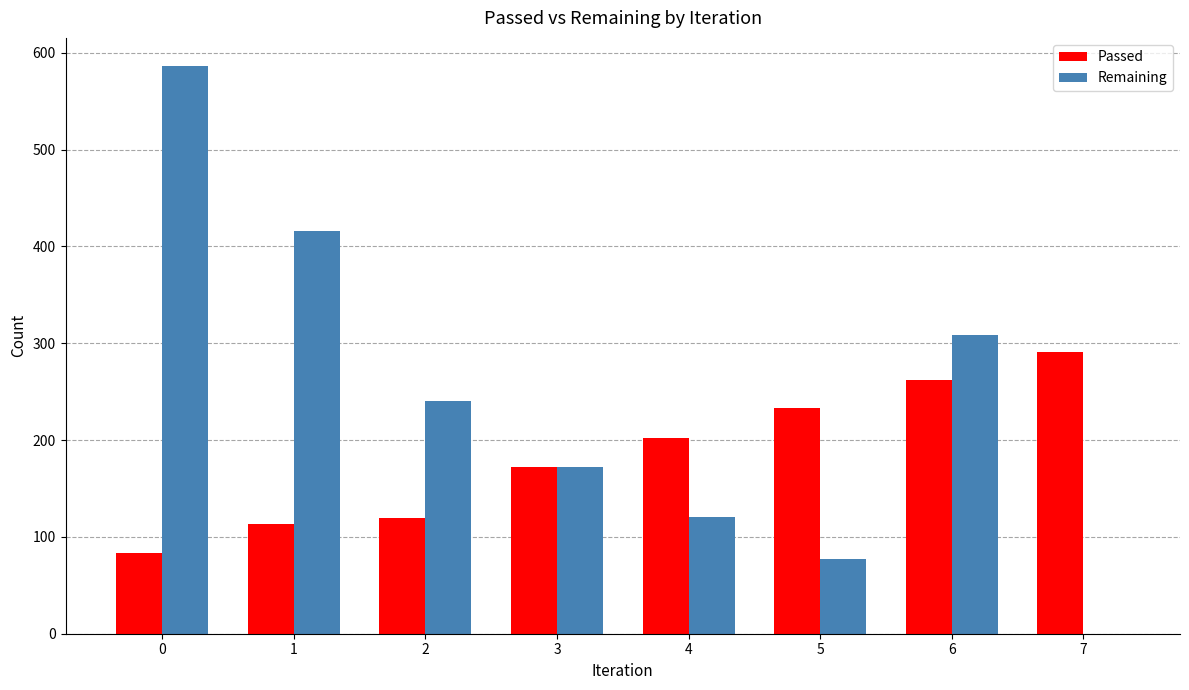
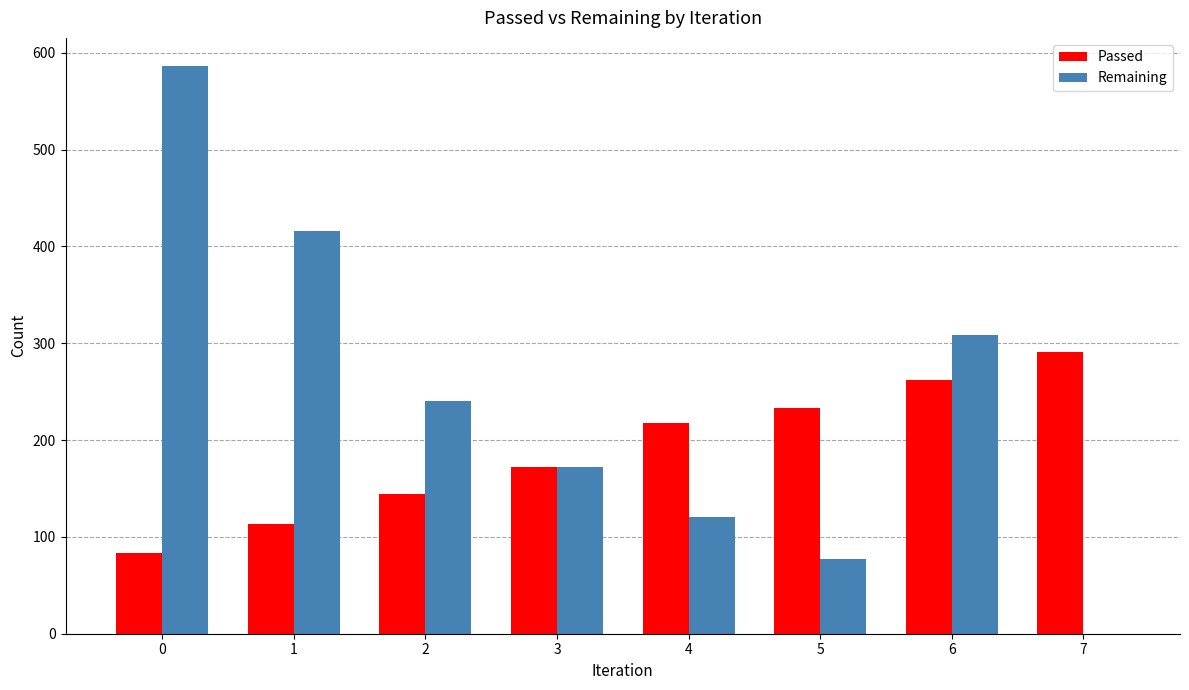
  {
    "Passed": {
      "0": 80,
      "1": 110,
-     "2": 120,
+     "2": 140,
      "3": 170,
-     "4": 200,
+     "4": 220,
      "5": 230,
      "6": 260,
      "7": 290
    },
    "Remaining": {
      "0": 590,
      "1": 420,
      "2": 240,
      "3": 170,
      "4": 120,
      "5": 80,
      "6": 310,
      "7": 0
    }
  }
